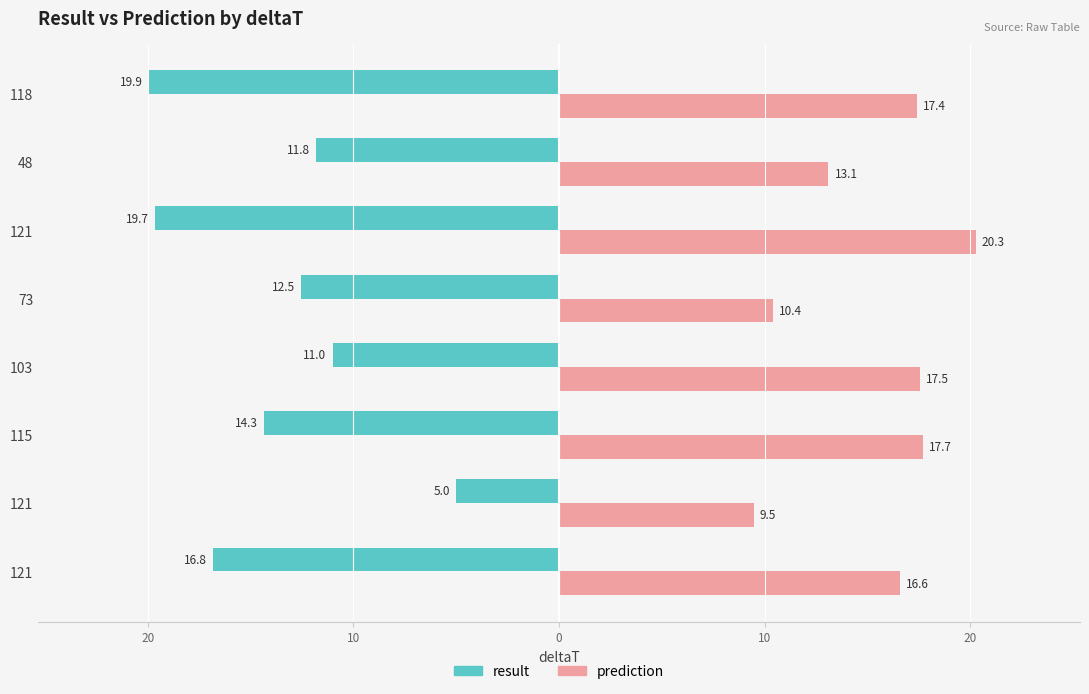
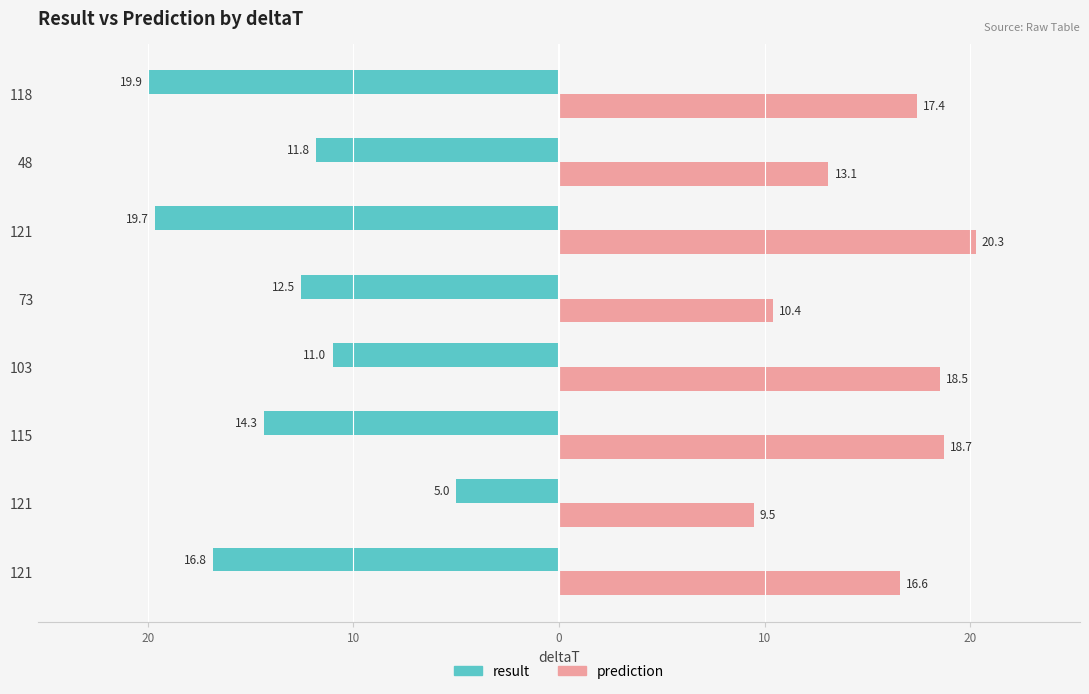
  {
    "prediction": {
      "118": 17.4,
      "48": 13.1,
      "73": 10.4,
-     "103": 17.5,
-     "115": 17.7
+     "103": 18.5,
+     "115": 18.7
    }
  }
